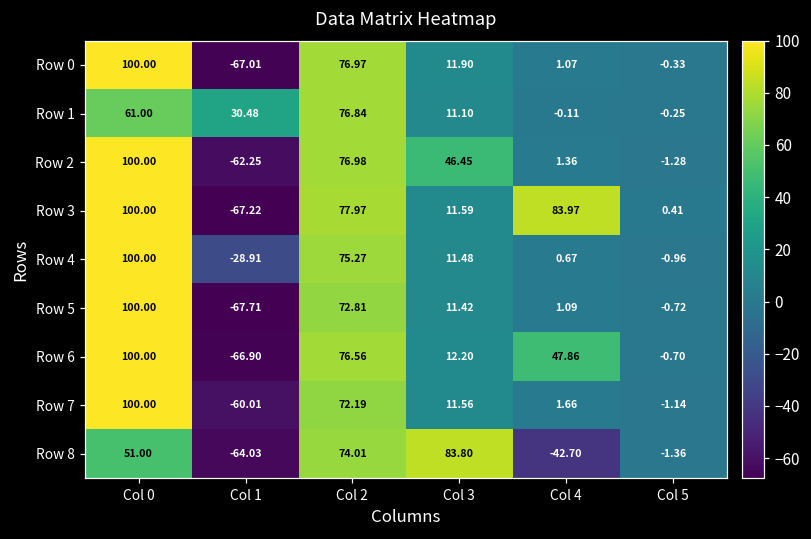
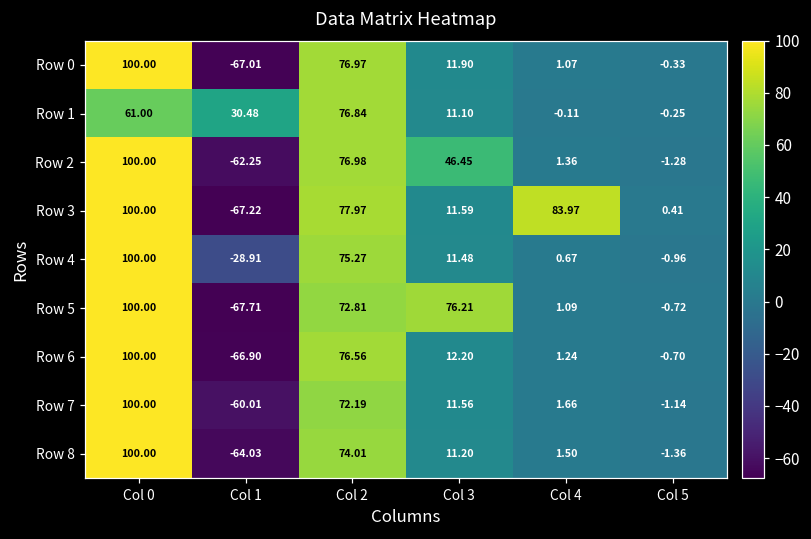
  {
    "Row 0": {
      "Col 0": 100.00,
      "Col 1": -67.01,
      "Col 2": 76.97,
      "Col 3": 11.90,
      "Col 4": 1.07,
      "Col 5": -0.33
    },
    "Row 1": {
      "Col 0": 61.00,
      "Col 1": 30.48,
      "Col 2": 76.84,
      "Col 3": 11.10,
      "Col 4": -0.11,
      "Col 5": -0.25
    },
    "Row 2": {
      "Col 0": 100.00,
      "Col 1": -62.25,
      "Col 2": 76.98,
      "Col 3": 46.45,
      "Col 4": 1.36,
      "Col 5": -1.28
    },
    "Row 3": {
      "Col 0": 100.00,
      "Col 1": -67.22,
      "Col 2": 77.97,
      "Col 3": 11.59,
      "Col 4": 83.97,
      "Col 5": 0.41
    },
    "Row 4": {
      "Col 0": 100.00,
      "Col 1": -28.91,
      "Col 2": 75.27,
      "Col 3": 11.48,
      "Col 4": 0.67,
      "Col 5": -0.96
    },
    "Row 5": {
      "Col 0": 100.00,
      "Col 1": -67.71,
      "Col 2": 72.81,
-     "Col 3": 11.42,
+     "Col 3": 76.21,
      "Col 4": 1.09,
      "Col 5": -0.72
    },
    "Row 6": {
      "Col 0": 100.00,
      "Col 1": -66.90,
      "Col 2": 76.56,
      "Col 3": 12.20,
-     "Col 4": 47.86,
+     "Col 4": 1.24,
      "Col 5": -0.70
    },
    "Row 7": {
      "Col 0": 100.00,
      "Col 1": -60.01,
      "Col 2": 72.19,
      "Col 3": 11.56,
      "Col 4": 1.66,
      "Col 5": -1.14
    },
    "Row 8": {
-     "Col 0": 51.00,
+     "Col 0": 100.00,
      "Col 1": -64.03,
      "Col 2": 74.01,
-     "Col 3": 83.80,
-     "Col 4": -42.70,
+     "Col 3": 11.20,
+     "Col 4": 1.50,
      "Col 5": -1.36
    }
  }
